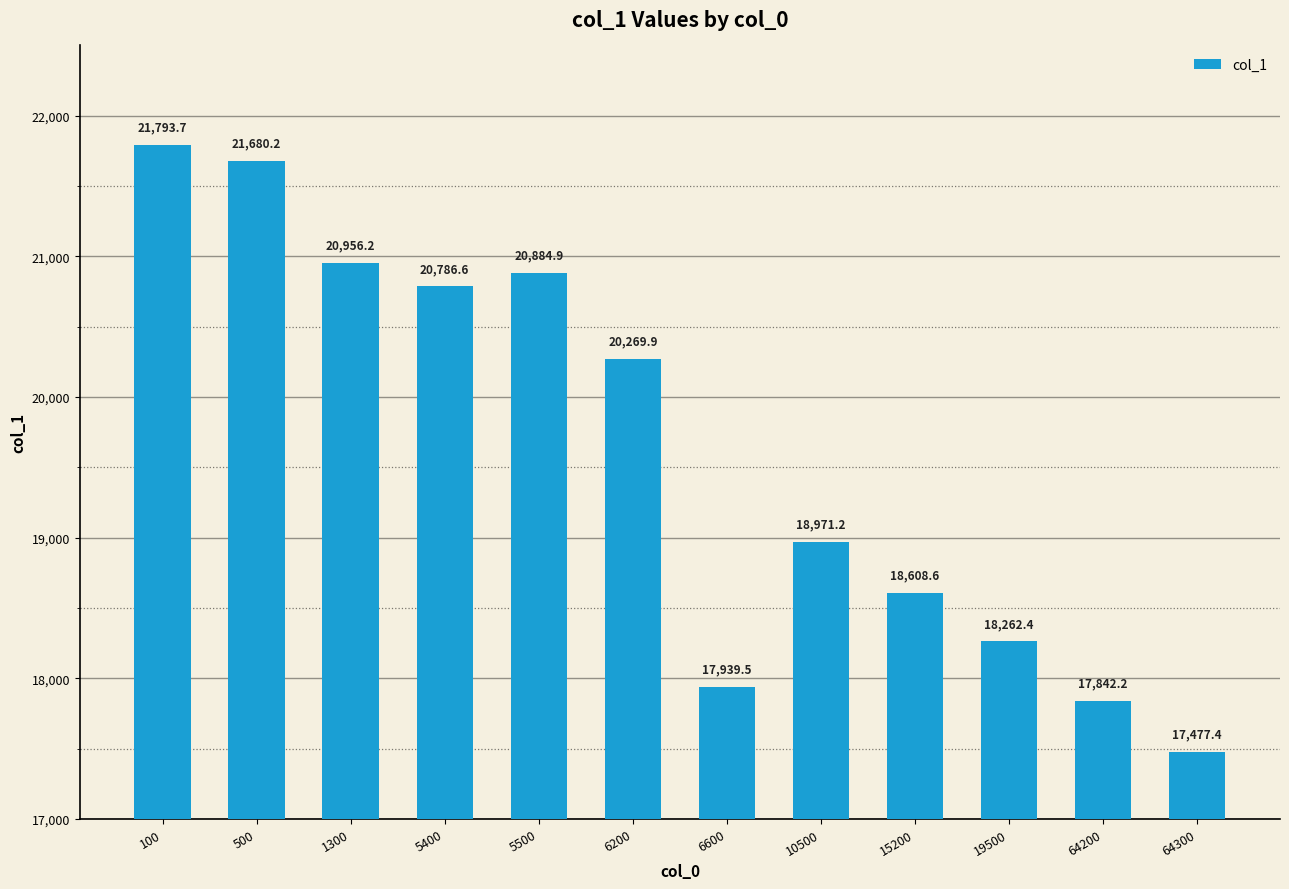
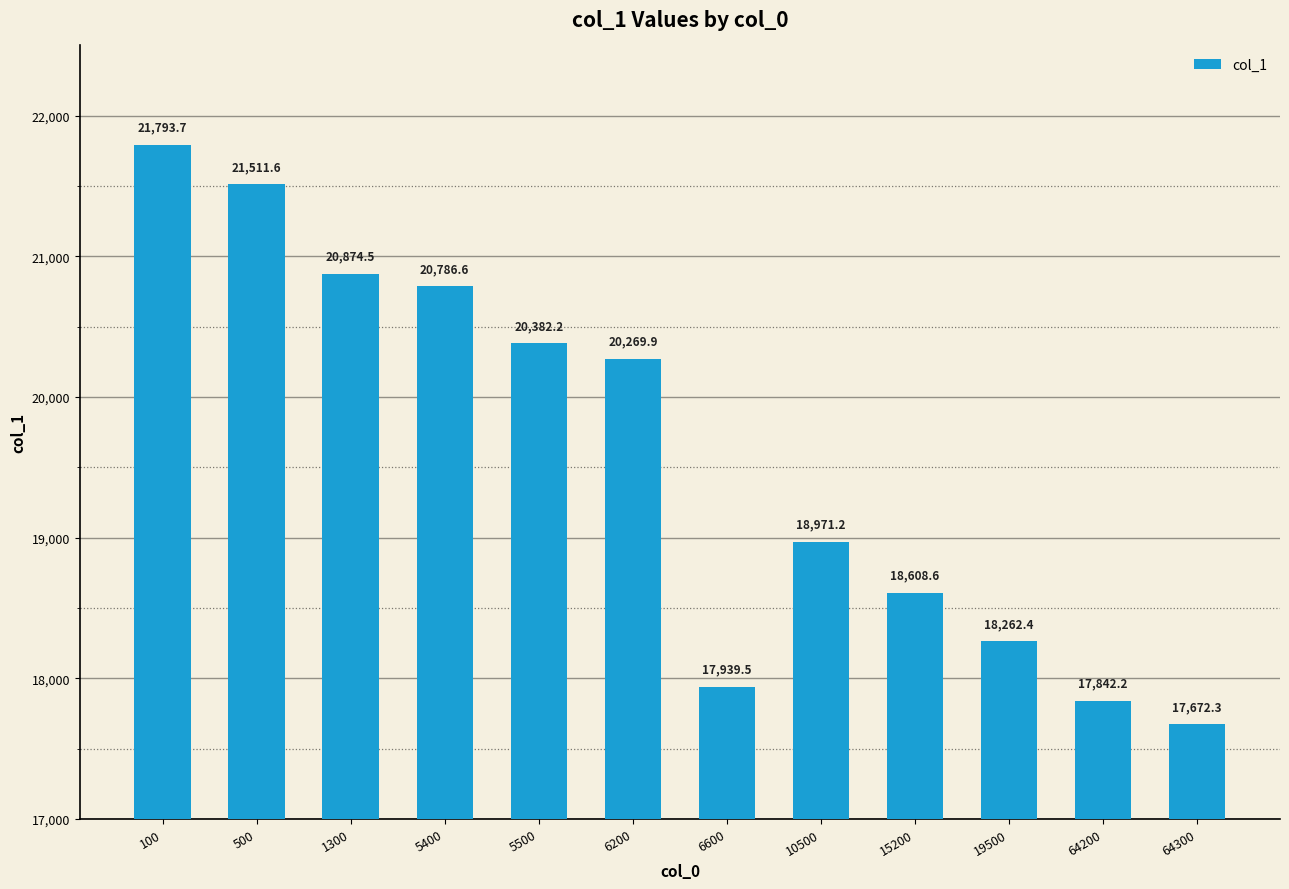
  {
    "100": "21,793.7",
-   "500": "21,680.2",
-   "1300": "20,956.2",
+   "500": "21,511.6",
+   "1300": "20,874.5",
    "5400": "20,786.6",
-   "5500": "20,884.9",
+   "5500": "20,382.2",
    "6200": "20,269.9",
    "6600": "17,939.5",
    "10500": "18,971.2",
    "15200": "18,608.6",
    "19500": "18,262.4",
    "64200": "17,842.2",
-   "64300": "17,477.4"
+   "64300": "17,672.3"
  }
